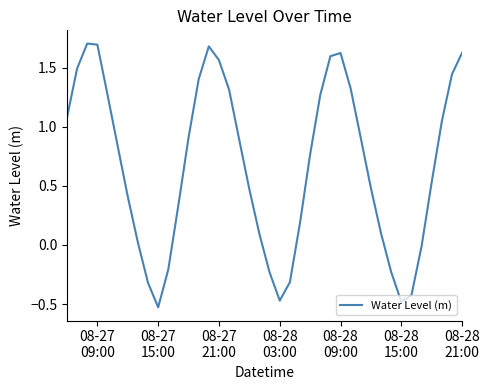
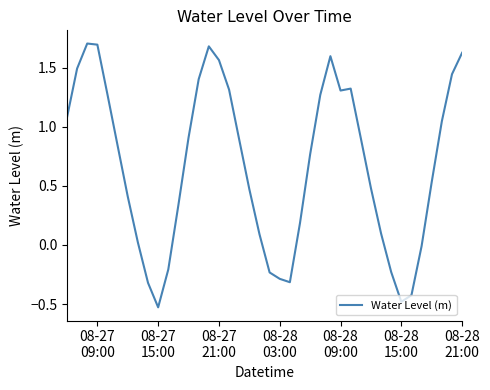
  {
    "08-27 09:00": 1.70,
    "08-27 15:00": -0.53,
    "08-27 21:00": 1.57,
-   "08-28 03:00": -0.47,
-   "08-28 09:00": 1.63,
+   "08-28 03:00": -0.29,
+   "08-28 09:00": 1.31,
    "08-28 21:00": 1.63
  }
